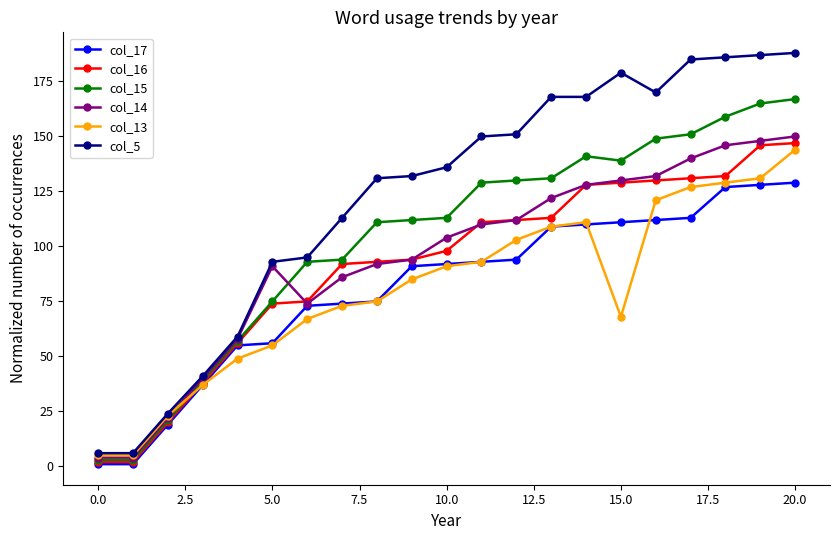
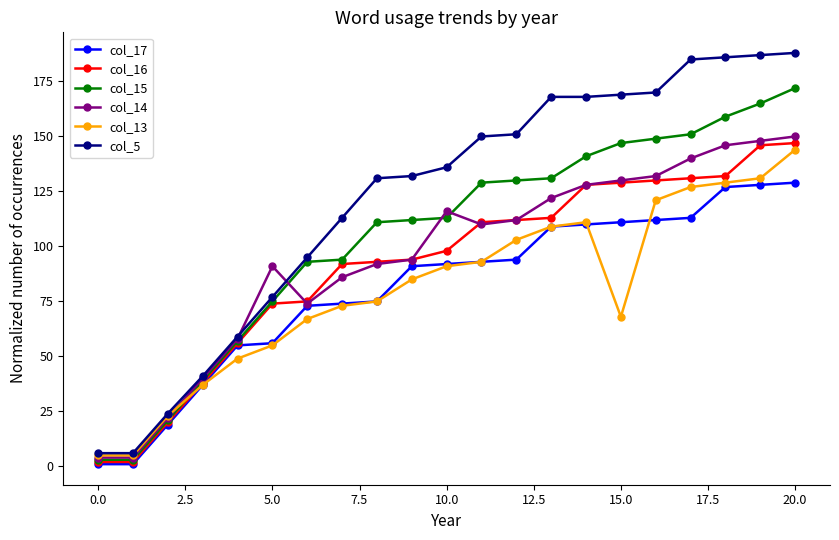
  {
    "col_17": {
      "15.0": 111,
      "20.0": 129
    },
    "col_16": {
      "10.0": 98,
      "20.0": 147
    },
    "col_15": {
      "10.0": 113,
-     "15.0": 139,
-     "20.0": 167
+     "15.0": 147,
+     "20.0": 172
    },
    "col_14": {
      "5.0": 91,
-     "10.0": 104,
+     "10.0": 116,
      "20.0": 150
    },
    "col_13": {
      "15.0": 68,
      "20.0": 144
    },
    "col_5": {
-     "5.0": 93,
+     "5.0": 77,
      "10.0": 136,
-     "15.0": 179,
+     "15.0": 169,
      "20.0": 188
    }
  }
